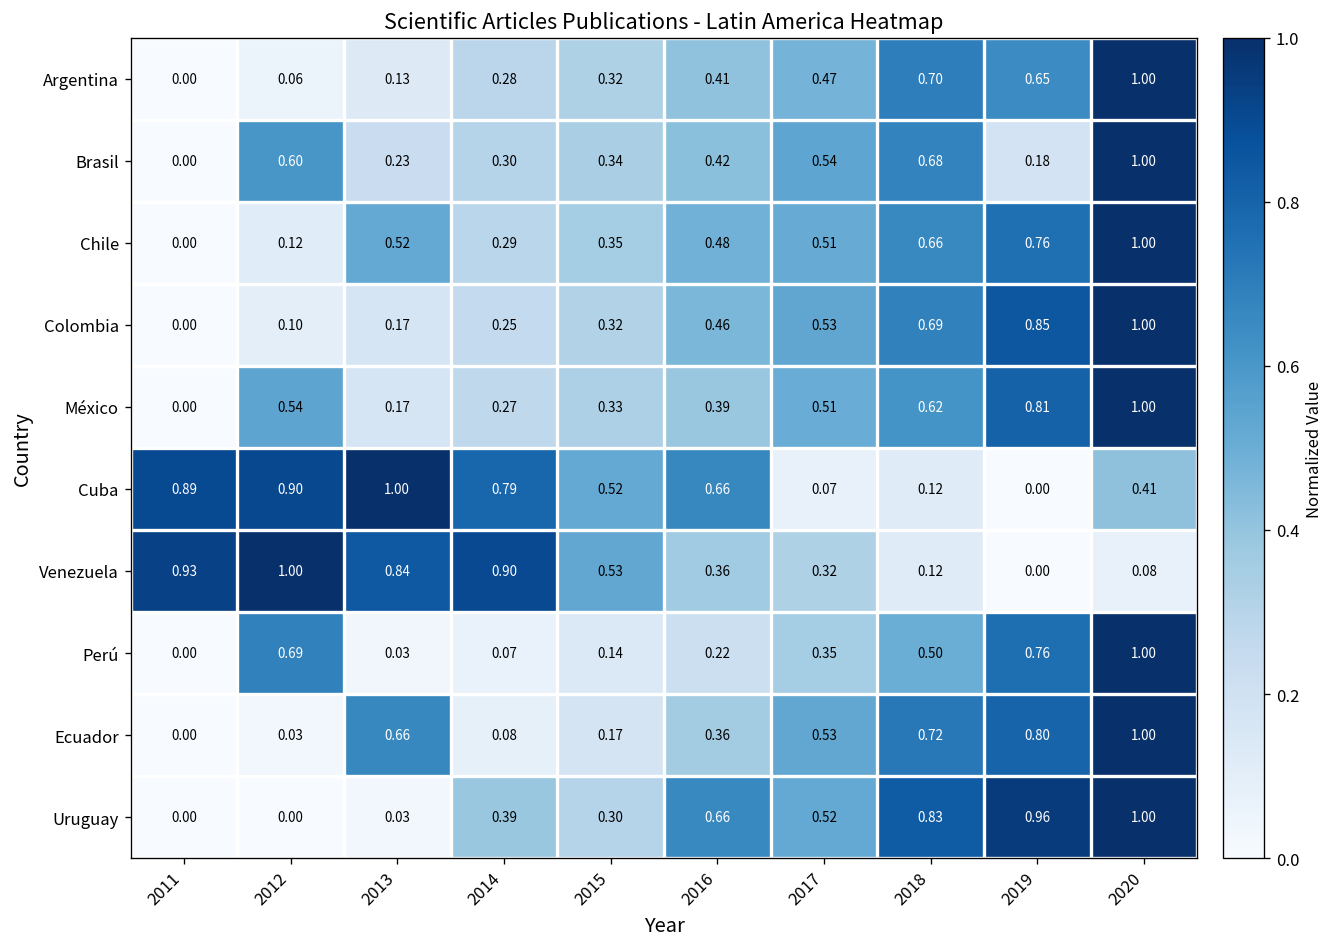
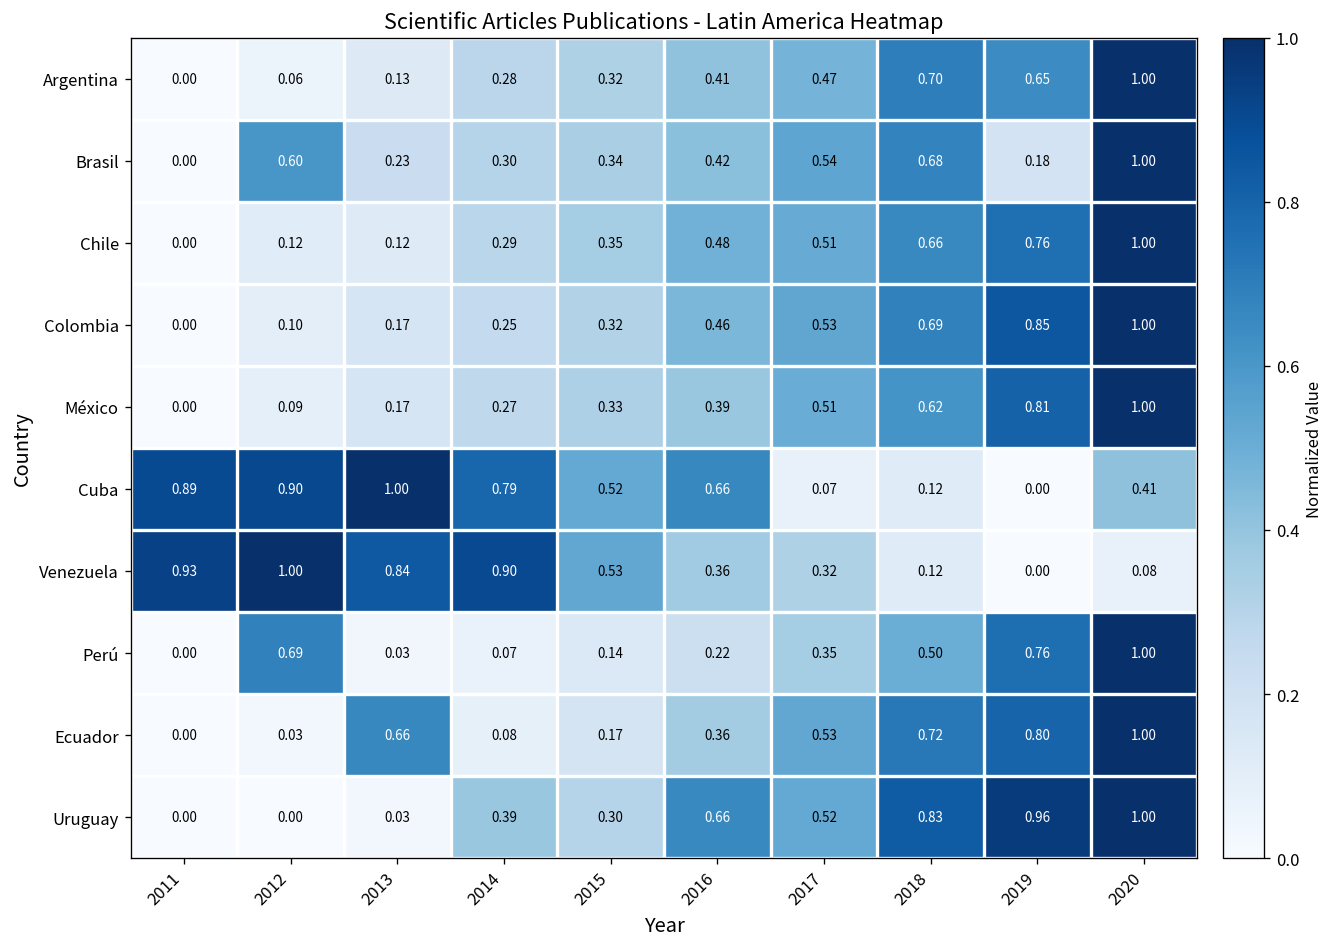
  {
    "Argentina": {
      "2011": 0.00,
      "2012": 0.06,
      "2013": 0.13,
      "2014": 0.28,
      "2015": 0.32,
      "2016": 0.41,
      "2017": 0.47,
      "2018": 0.70,
      "2019": 0.65,
      "2020": 1.00
    },
    "Brasil": {
      "2011": 0.00,
      "2012": 0.60,
      "2013": 0.23,
      "2014": 0.30,
      "2015": 0.34,
      "2016": 0.42,
      "2017": 0.54,
      "2018": 0.68,
      "2019": 0.18,
      "2020": 1.00
    },
    "Chile": {
      "2011": 0.00,
      "2012": 0.12,
-     "2013": 0.52,
+     "2013": 0.12,
      "2014": 0.29,
      "2015": 0.35,
      "2016": 0.48,
      "2017": 0.51,
      "2018": 0.66,
      "2019": 0.76,
      "2020": 1.00
    },
    "Colombia": {
      "2011": 0.00,
      "2012": 0.10,
      "2013": 0.17,
      "2014": 0.25,
      "2015": 0.32,
      "2016": 0.46,
      "2017": 0.53,
      "2018": 0.69,
      "2019": 0.85,
      "2020": 1.00
    },
    "México": {
      "2011": 0.00,
-     "2012": 0.54,
+     "2012": 0.09,
      "2013": 0.17,
      "2014": 0.27,
      "2015": 0.33,
      "2016": 0.39,
      "2017": 0.51,
      "2018": 0.62,
      "2019": 0.81,
      "2020": 1.00
    },
    "Cuba": {
      "2011": 0.89,
      "2012": 0.90,
      "2013": 1.00,
      "2014": 0.79,
      "2015": 0.52,
      "2016": 0.66,
      "2017": 0.07,
      "2018": 0.12,
      "2019": 0.00,
      "2020": 0.41
    },
    "Venezuela": {
      "2011": 0.93,
      "2012": 1.00,
      "2013": 0.84,
      "2014": 0.90,
      "2015": 0.53,
      "2016": 0.36,
      "2017": 0.32,
      "2018": 0.12,
      "2019": 0.00,
      "2020": 0.08
    },
    "Perú": {
      "2011": 0.00,
      "2012": 0.69,
      "2013": 0.03,
      "2014": 0.07,
      "2015": 0.14,
      "2016": 0.22,
      "2017": 0.35,
      "2018": 0.50,
      "2019": 0.76,
      "2020": 1.00
    },
    "Ecuador": {
      "2011": 0.00,
      "2012": 0.03,
      "2013": 0.66,
      "2014": 0.08,
      "2015": 0.17,
      "2016": 0.36,
      "2017": 0.53,
      "2018": 0.72,
      "2019": 0.80,
      "2020": 1.00
    },
    "Uruguay": {
      "2011": 0.00,
      "2012": 0.00,
      "2013": 0.03,
      "2014": 0.39,
      "2015": 0.30,
      "2016": 0.66,
      "2017": 0.52,
      "2018": 0.83,
      "2019": 0.96,
      "2020": 1.00
    }
  }
